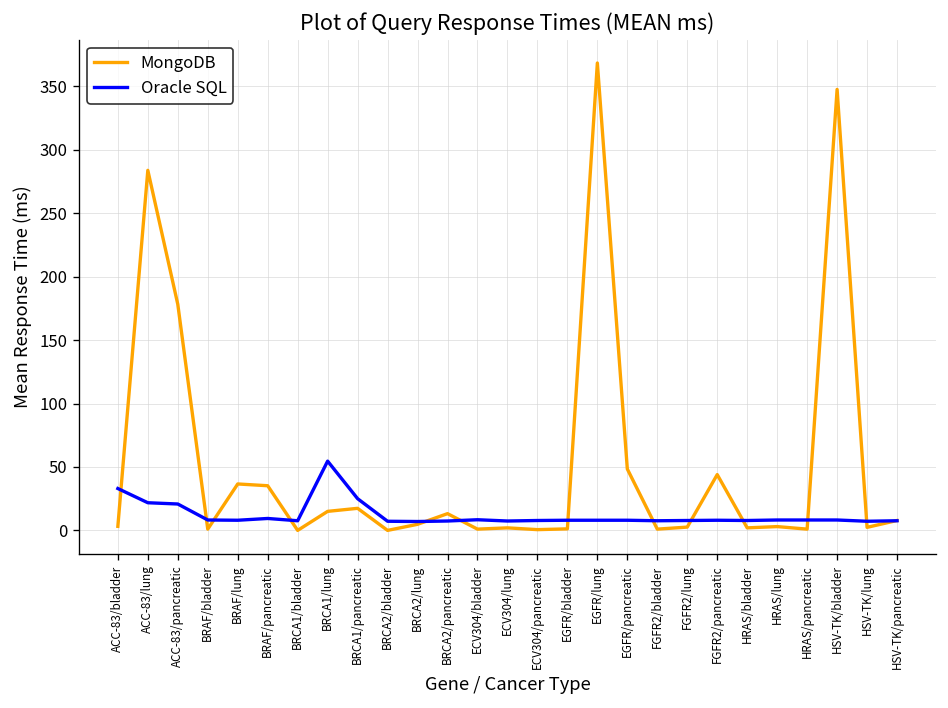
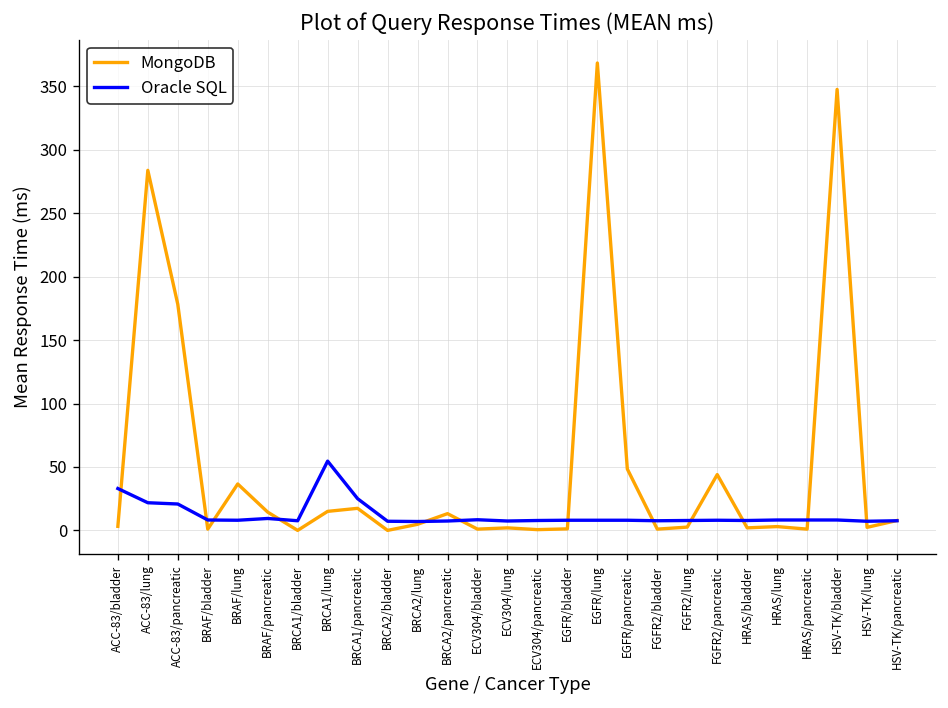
  {
    "MongoDB": {
      "ACC-83/bladder": 3,
      "ACC-83/lung": 284,
      "ACC-83/pancreatic": 178,
      "BRAF/bladder": 1,
      "BRAF/lung": 37,
-     "BRAF/pancreatic": 35,
+     "BRAF/pancreatic": 14,
      "BRCA1/bladder": 0,
      "BRCA1/lung": 15,
      "BRCA1/pancreatic": 17,
      "BRCA2/bladder": 0,
      "BRCA2/pancreatic": 13,
      "ECV304/bladder": 1,
      "ECV304/lung": 2,
      "ECV304/pancreatic": 1,
      "EGFR/bladder": 1,
      "EGFR/lung": 368,
      "EGFR/pancreatic": 48,
      "FGFR2/bladder": 1,
      "FGFR2/lung": 3,
      "FGFR2/pancreatic": 44,
      "HRAS/bladder": 2,
      "HRAS/lung": 3,
      "HRAS/pancreatic": 1,
      "HSV-TK/bladder": 348,
      "HSV-TK/lung": 2
    },
    "Oracle SQL": {
      "ACC-83/bladder": 33,
      "ACC-83/lung": 22,
      "ACC-83/pancreatic": 21,
      "BRAF/bladder": 8,
      "BRAF/lung": 8,
      "BRAF/pancreatic": 9,
      "BRCA1/bladder": 8,
      "BRCA1/lung": 55,
      "BRCA1/pancreatic": 25,
      "BRCA2/bladder": 7,
      "BRCA2/pancreatic": 7,
      "ECV304/bladder": 8,
      "ECV304/lung": 7,
      "ECV304/pancreatic": 8,
      "EGFR/bladder": 8,
      "EGFR/lung": 8,
      "EGFR/pancreatic": 8,
      "FGFR2/bladder": 8,
      "FGFR2/lung": 8,
      "FGFR2/pancreatic": 8,
      "HRAS/bladder": 8,
      "HRAS/lung": 8,
      "HRAS/pancreatic": 8,
      "HSV-TK/bladder": 8,
      "HSV-TK/lung": 7
    }
  }
